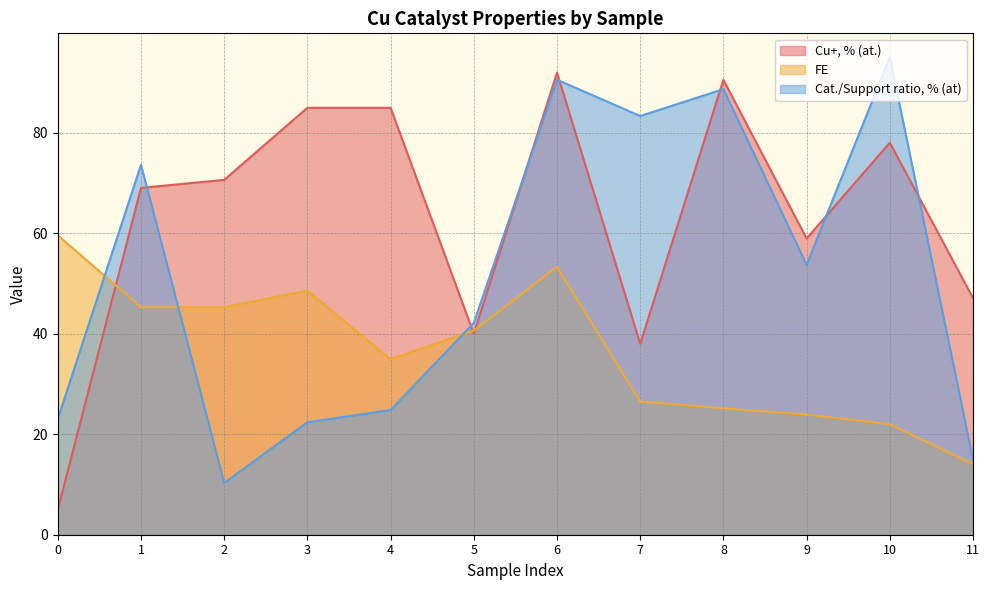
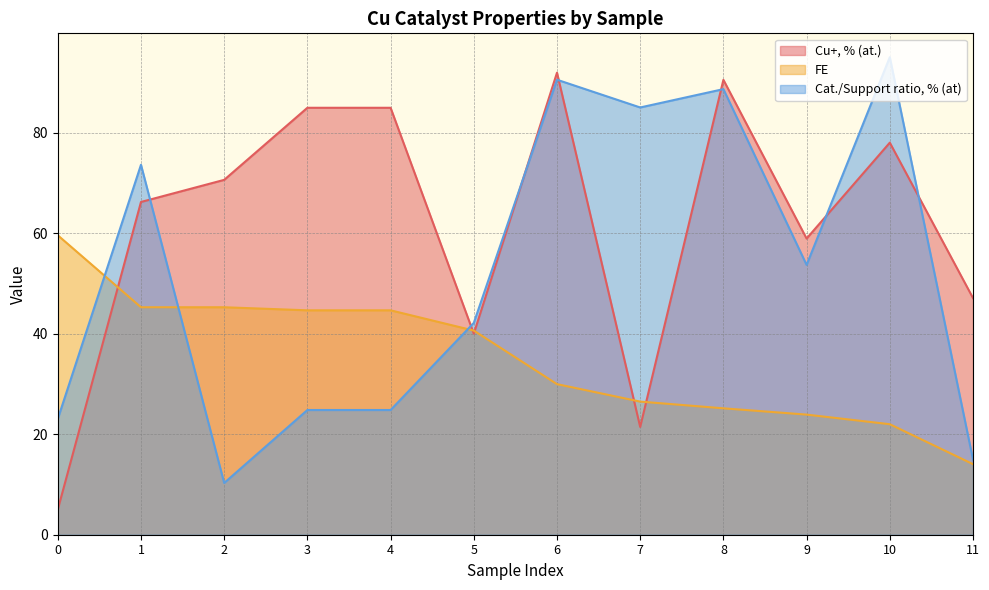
  {
    "Cu+, % (at.)": {
      "0": 5,
-     "1": 69,
+     "1": 66,
      "2": 71,
      "3": 85,
      "4": 85,
      "5": 40,
      "6": 92,
-     "7": 38,
+     "7": 21,
      "8": 91,
      "9": 59,
      "10": 78,
      "11": 47
    },
    "FE": {
      "0": 60,
      "1": 45,
      "2": 45,
-     "3": 49,
-     "4": 35,
+     "3": 45,
+     "4": 45,
      "5": 41,
-     "6": 53,
+     "6": 30,
      "7": 26,
      "8": 25,
      "9": 24,
      "10": 22,
      "11": 14
    },
    "Cat./Support ratio, % (at)": {
      "0": 23,
      "1": 74,
      "2": 10,
-     "3": 22,
+     "3": 25,
      "4": 25,
      "5": 42,
      "6": 91,
-     "7": 83,
+     "7": 85,
      "8": 89,
      "9": 54,
      "11": 15
    }
  }
